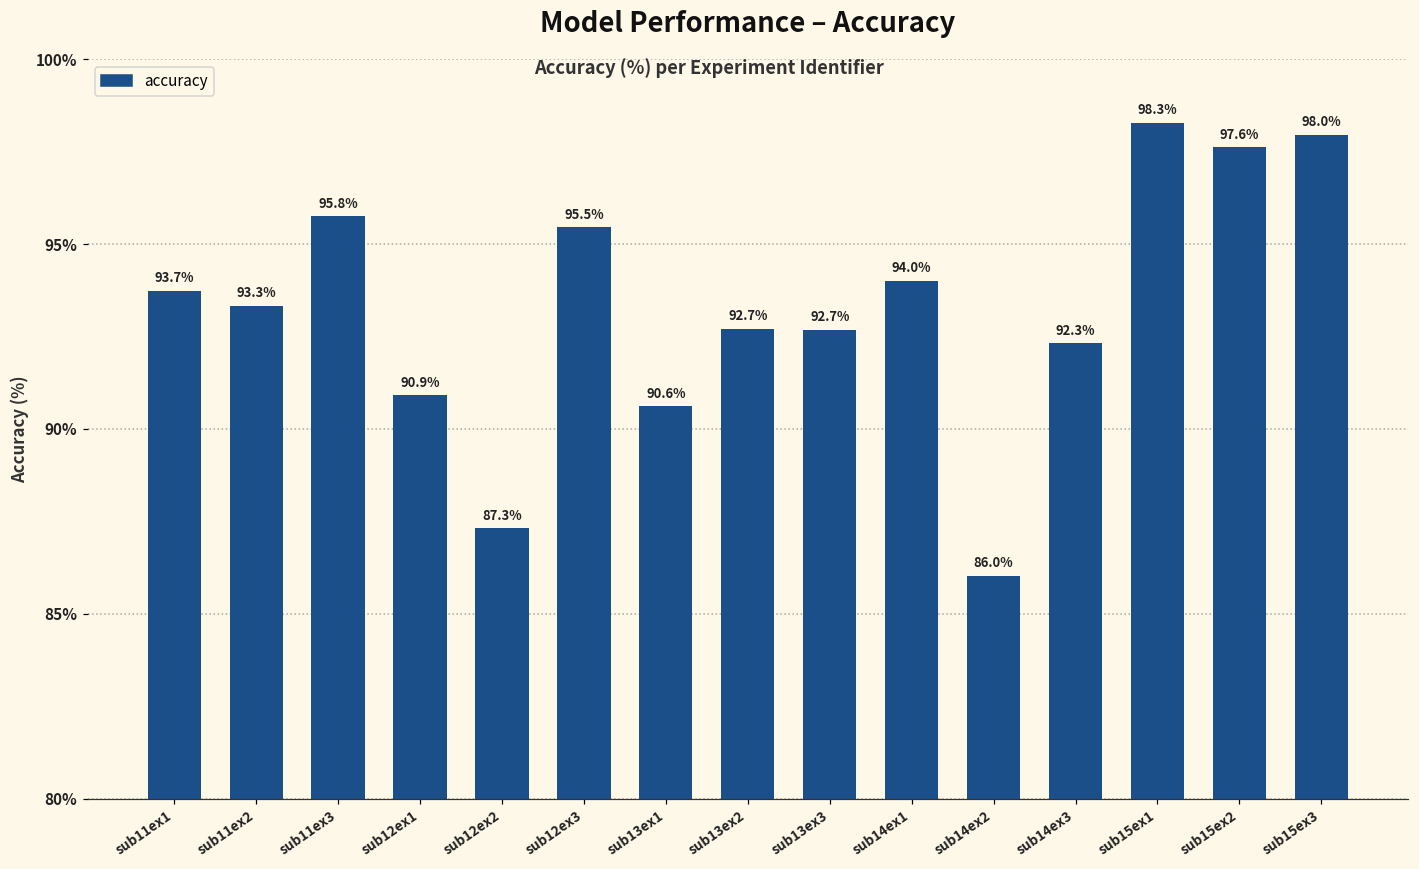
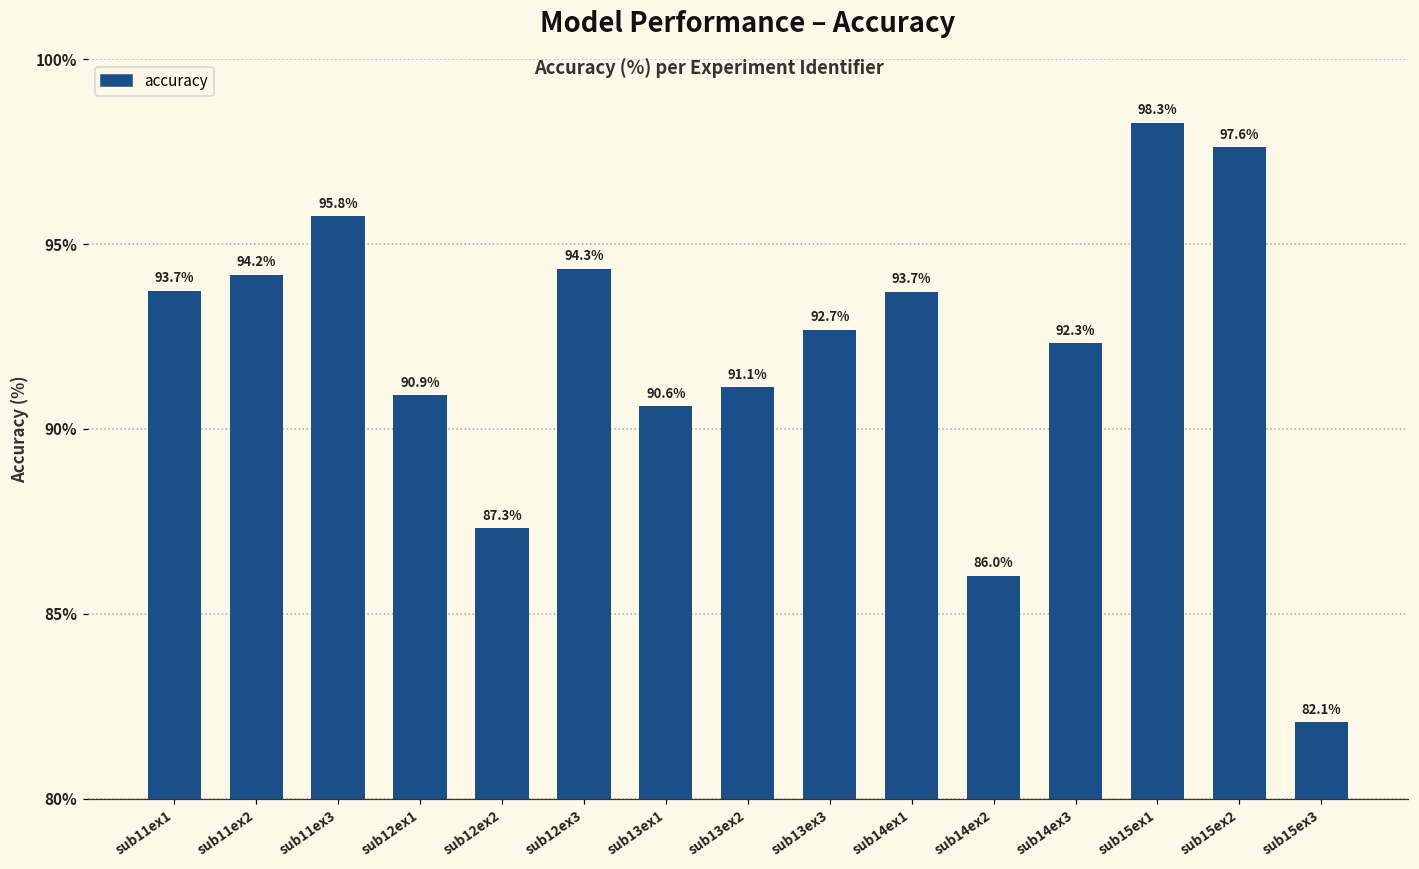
  {
    "sub11ex1": "93.7%",
-   "sub11ex2": "93.3%",
+   "sub11ex2": "94.2%",
    "sub11ex3": "95.8%",
    "sub12ex1": "90.9%",
    "sub12ex2": "87.3%",
-   "sub12ex3": "95.5%",
+   "sub12ex3": "94.3%",
    "sub13ex1": "90.6%",
-   "sub13ex2": "92.7%",
+   "sub13ex2": "91.1%",
    "sub13ex3": "92.7%",
-   "sub14ex1": "94.0%",
+   "sub14ex1": "93.7%",
    "sub14ex2": "86.0%",
    "sub14ex3": "92.3%",
    "sub15ex1": "98.3%",
    "sub15ex2": "97.6%",
-   "sub15ex3": "98.0%"
+   "sub15ex3": "82.1%"
  }
